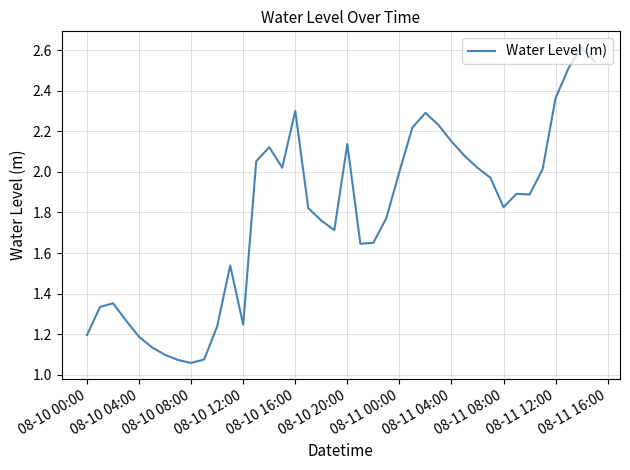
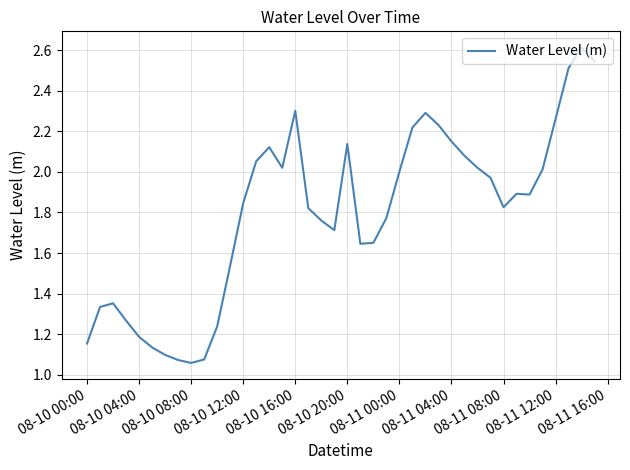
  {
-   "08-10 00:00": 1.20,
+   "08-10 00:00": 1.15,
    "08-10 04:00": 1.19,
    "08-10 08:00": 1.06,
-   "08-10 12:00": 1.25,
+   "08-10 12:00": 1.85,
    "08-10 16:00": 2.30,
    "08-10 20:00": 2.14,
    "08-11 00:00": 2.00,
    "08-11 04:00": 2.15,
    "08-11 08:00": 1.83,
-   "08-11 12:00": 2.36
+   "08-11 12:00": 2.26
  }
